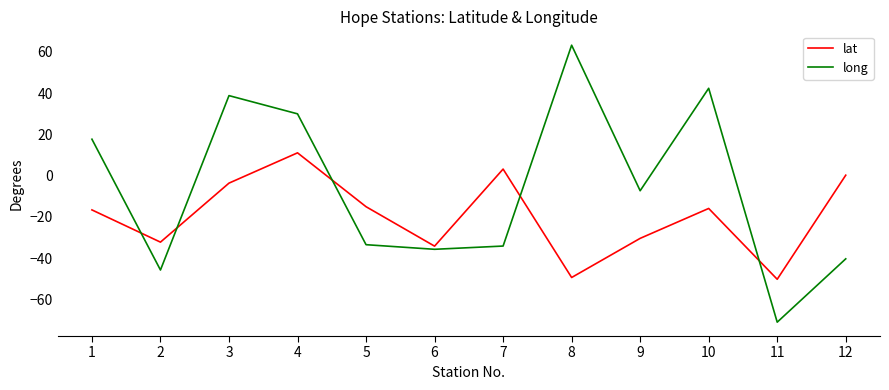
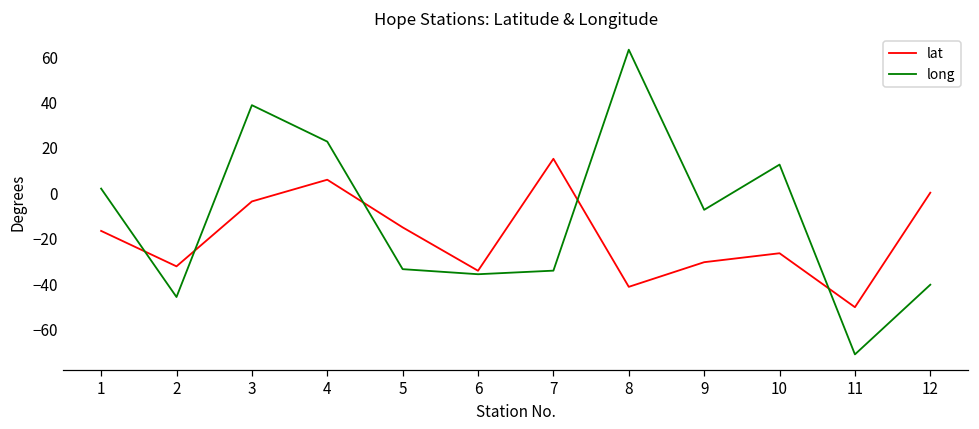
  {
    "lat": {
      "1": -17,
      "2": -32,
      "3": -4,
-     "4": 11,
+     "4": 6,
      "5": -15,
      "6": -34,
-     "7": 3,
-     "8": -49,
+     "7": 15,
+     "8": -41,
      "9": -30,
-     "10": -16,
+     "10": -26,
      "11": -50,
      "12": 0
    },
    "long": {
-     "1": 18,
+     "1": 2,
      "2": -46,
      "3": 39,
-     "4": 30,
+     "4": 23,
      "5": -33,
      "6": -36,
      "7": -34,
      "8": 63,
      "9": -7,
-     "10": 42,
+     "10": 13,
      "11": -71,
      "12": -40
    }
  }
